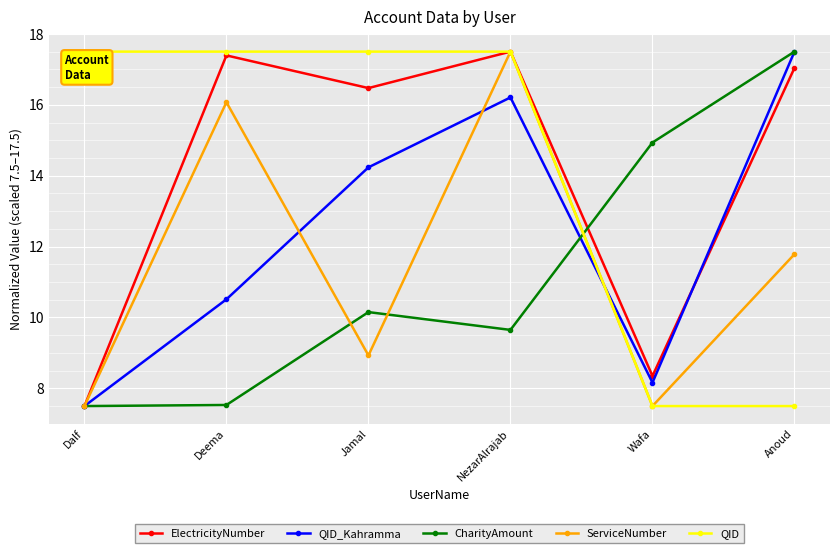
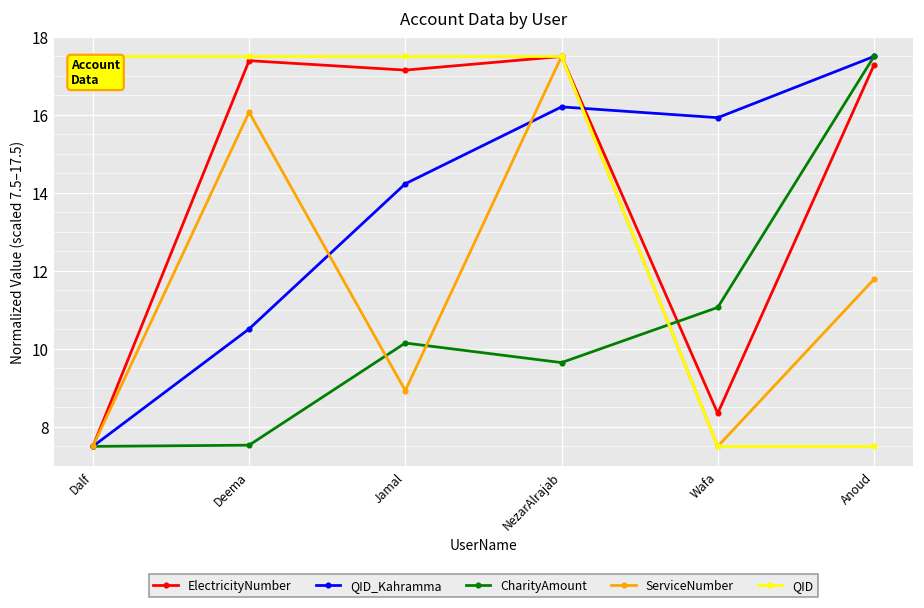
  {
    "ElectricityNumber": {
      "Deema": 17.4,
-     "Jamal": 16.5,
+     "Jamal": 17.2,
      "Wafa": 8.3,
-     "Anoud": 17.0
+     "Anoud": 17.3
    },
    "QID_Kahramma": {
      "Deema": 10.5,
      "Jamal": 14.2,
      "NezarAlrajab": 16.2,
-     "Wafa": 8.2
+     "Wafa": 15.9
    },
    "CharityAmount": {
      "Deema": 7.5,
      "Jamal": 10.2,
      "NezarAlrajab": 9.6,
-     "Wafa": 14.9
+     "Wafa": 11.1
    },
    "ServiceNumber": {
      "Deema": 16.1,
      "Jamal": 8.9,
      "Anoud": 11.8
    },
    "QID": {
      "Deema": 17.5,
      "Jamal": 17.5,
      "Anoud": 7.5
    }
  }
